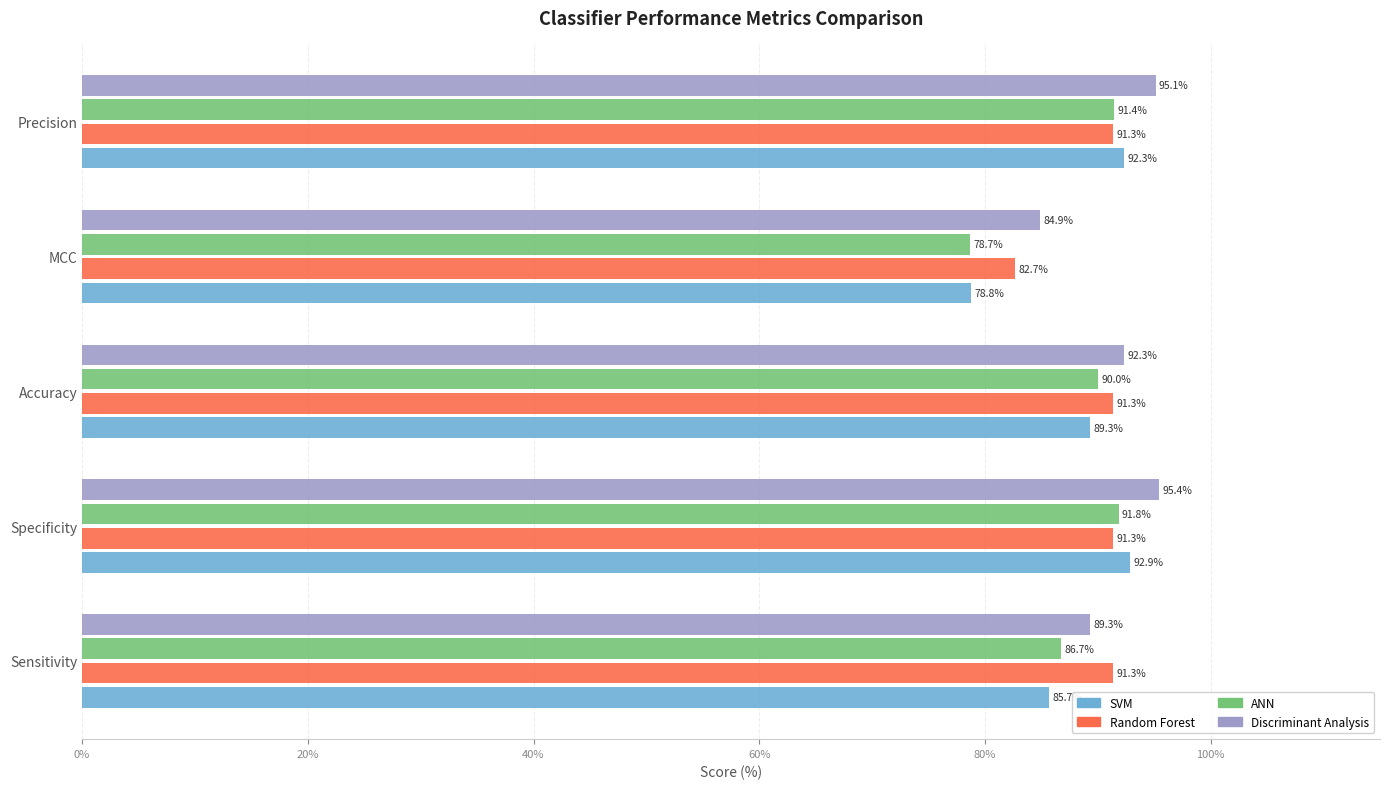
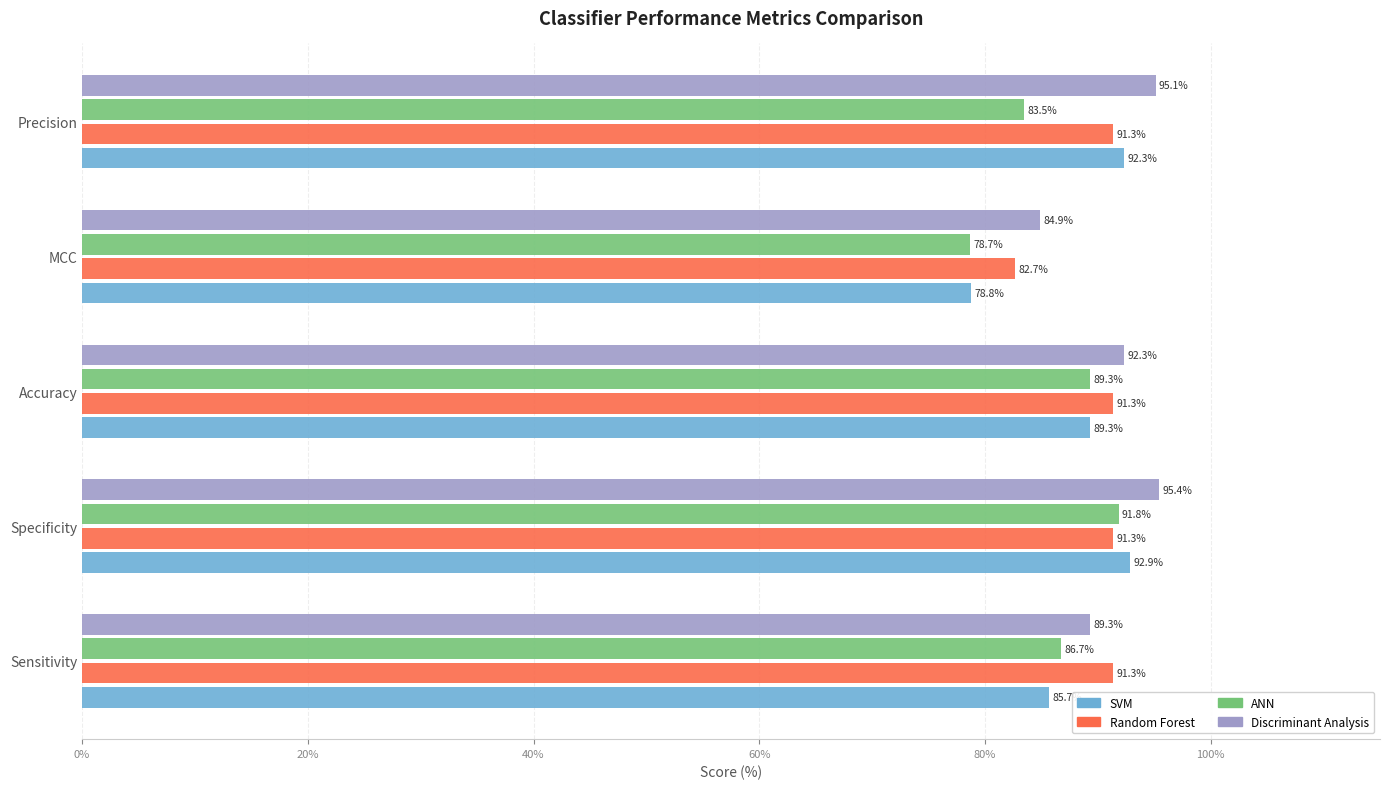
  {
    "Random Forest": {
      "Precision": "91.3%",
      "MCC": "82.7%",
      "Accuracy": "91.3%",
      "Specificity": "91.3%",
      "Sensitivity": "91.3%"
    },
    "ANN": {
-     "Precision": "91.4%",
+     "Precision": "83.5%",
      "MCC": "78.7%",
-     "Accuracy": "90.0%",
+     "Accuracy": "89.3%",
      "Specificity": "91.8%",
      "Sensitivity": "86.7%"
    }
  }
